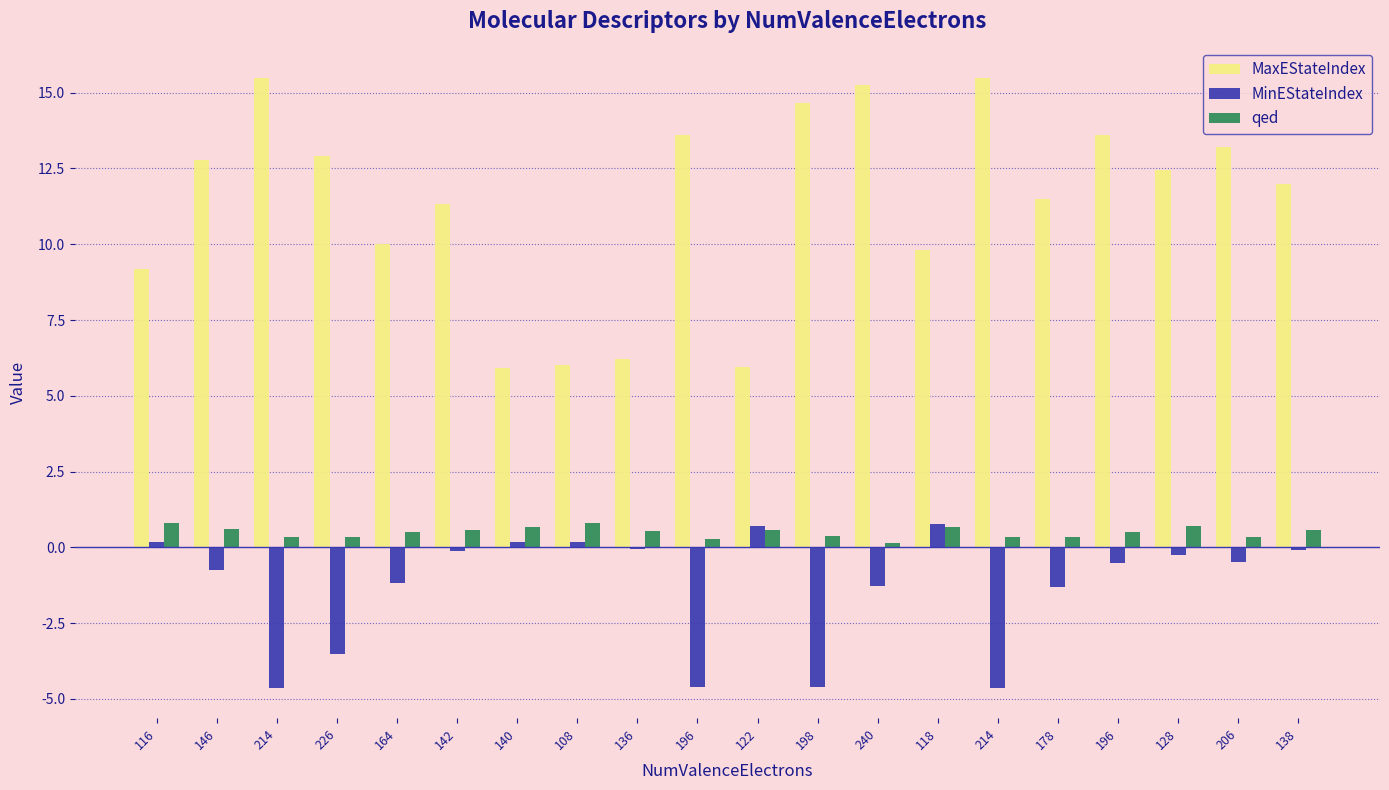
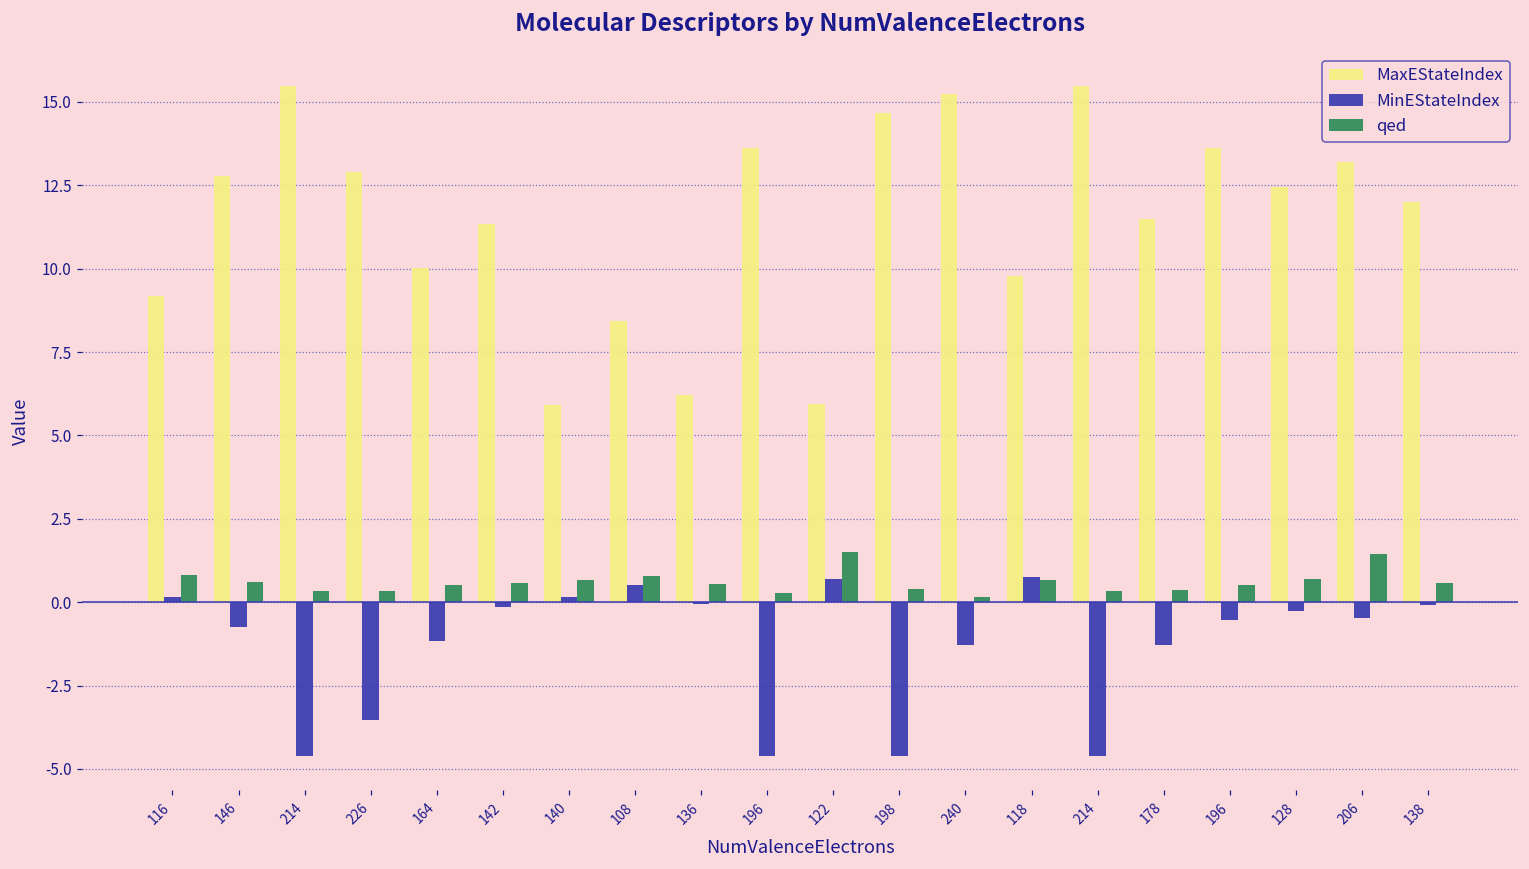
  {
    "MaxEStateIndex": {
      "116": 9.2,
      "146": 12.8,
      "226": 12.9,
      "164": 10.0,
      "142": 11.3,
      "140": 5.9,
-     "108": 6.0,
+     "108": 8.4,
      "136": 6.2,
      "122": 5.9,
      "198": 14.7,
      "240": 15.2,
      "118": 9.8,
      "178": 11.5,
      "128": 12.4,
      "206": 13.2,
      "138": 12.0
    },
    "MinEStateIndex": {
      "116": 0.2,
      "146": -0.7,
      "226": -3.5,
      "164": -1.2,
      "142": -0.1,
      "140": 0.2,
-     "108": 0.2,
+     "108": 0.5,
      "122": 0.7,
      "198": -4.6,
      "240": -1.3,
      "118": 0.8,
      "178": -1.3,
      "128": -0.3,
      "206": -0.5
    },
    "qed": {
      "116": 0.8,
      "146": 0.6,
      "226": 0.3,
      "164": 0.5,
      "142": 0.6,
      "140": 0.7,
      "108": 0.8,
      "136": 0.5,
-     "122": 0.6,
+     "122": 1.5,
      "198": 0.4,
      "240": 0.1,
      "118": 0.7,
      "178": 0.4,
      "128": 0.7,
-     "206": 0.3,
+     "206": 1.4,
      "138": 0.6
    }
  }
